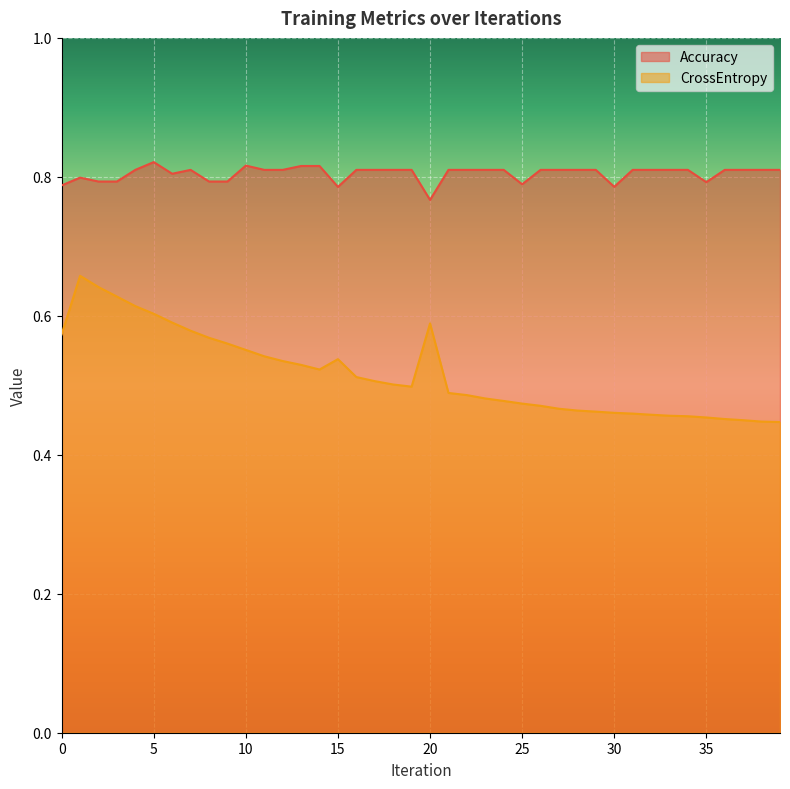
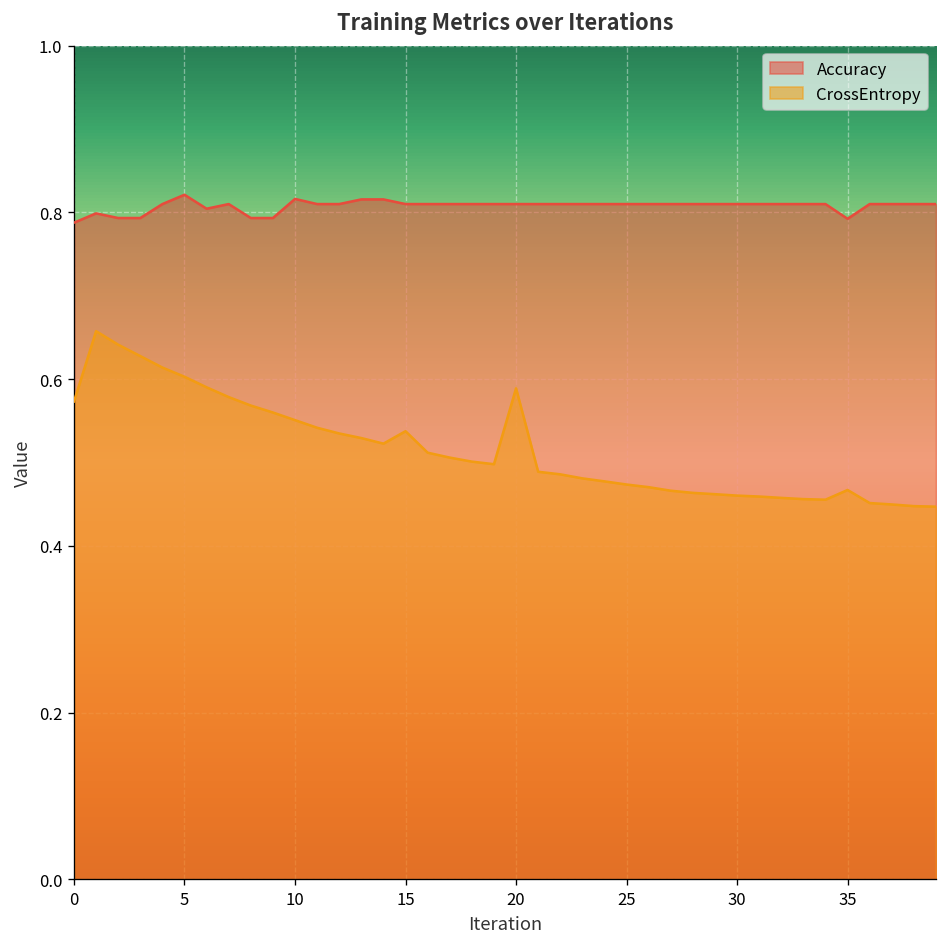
  {
    "Accuracy": {
      "0": 0.79,
      "5": 0.82,
      "10": 0.82,
-     "15": 0.79,
-     "20": 0.77,
-     "25": 0.79,
-     "30": 0.79,
+     "15": 0.81,
+     "20": 0.81,
+     "25": 0.81,
+     "30": 0.81,
      "35": 0.79
    },
    "CrossEntropy": {
      "0": 0.57,
      "5": 0.60,
      "10": 0.55,
      "15": 0.54,
      "20": 0.59,
      "25": 0.47,
      "30": 0.46,
-     "35": 0.45
+     "35": 0.47
    }
  }
